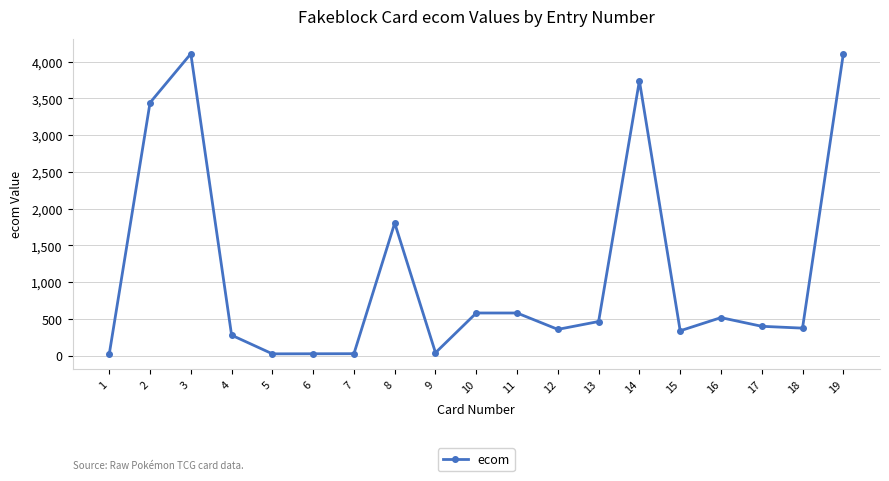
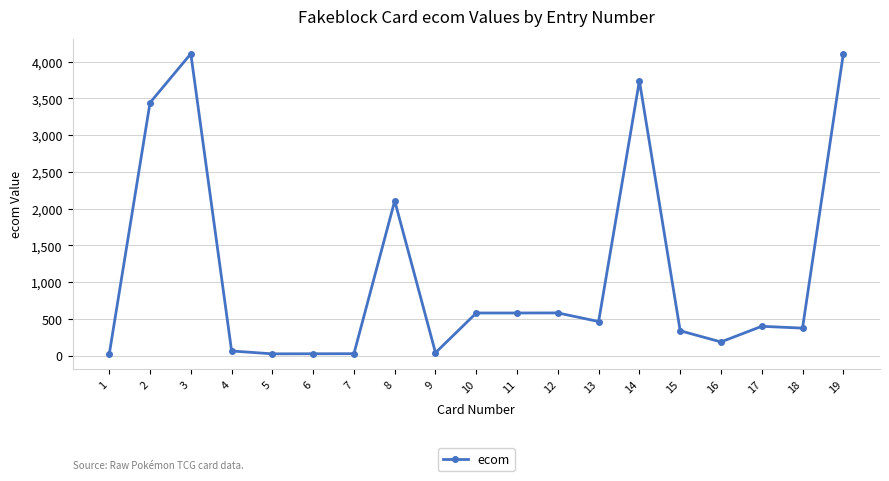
  {
    "1": "0",
    "2": "3,400",
    "3": "4,100",
-   "4": "300",
+   "4": "100",
    "5": "0",
    "6": "0",
    "7": "0",
-   "8": "1,800",
+   "8": "2,100",
    "9": "0",
    "10": "600",
    "11": "600",
-   "12": "400",
+   "12": "600",
    "13": "500",
    "14": "3,700",
    "15": "300",
-   "16": "500",
+   "16": "200",
    "17": "400",
    "18": "400",
    "19": "4,100"
  }
